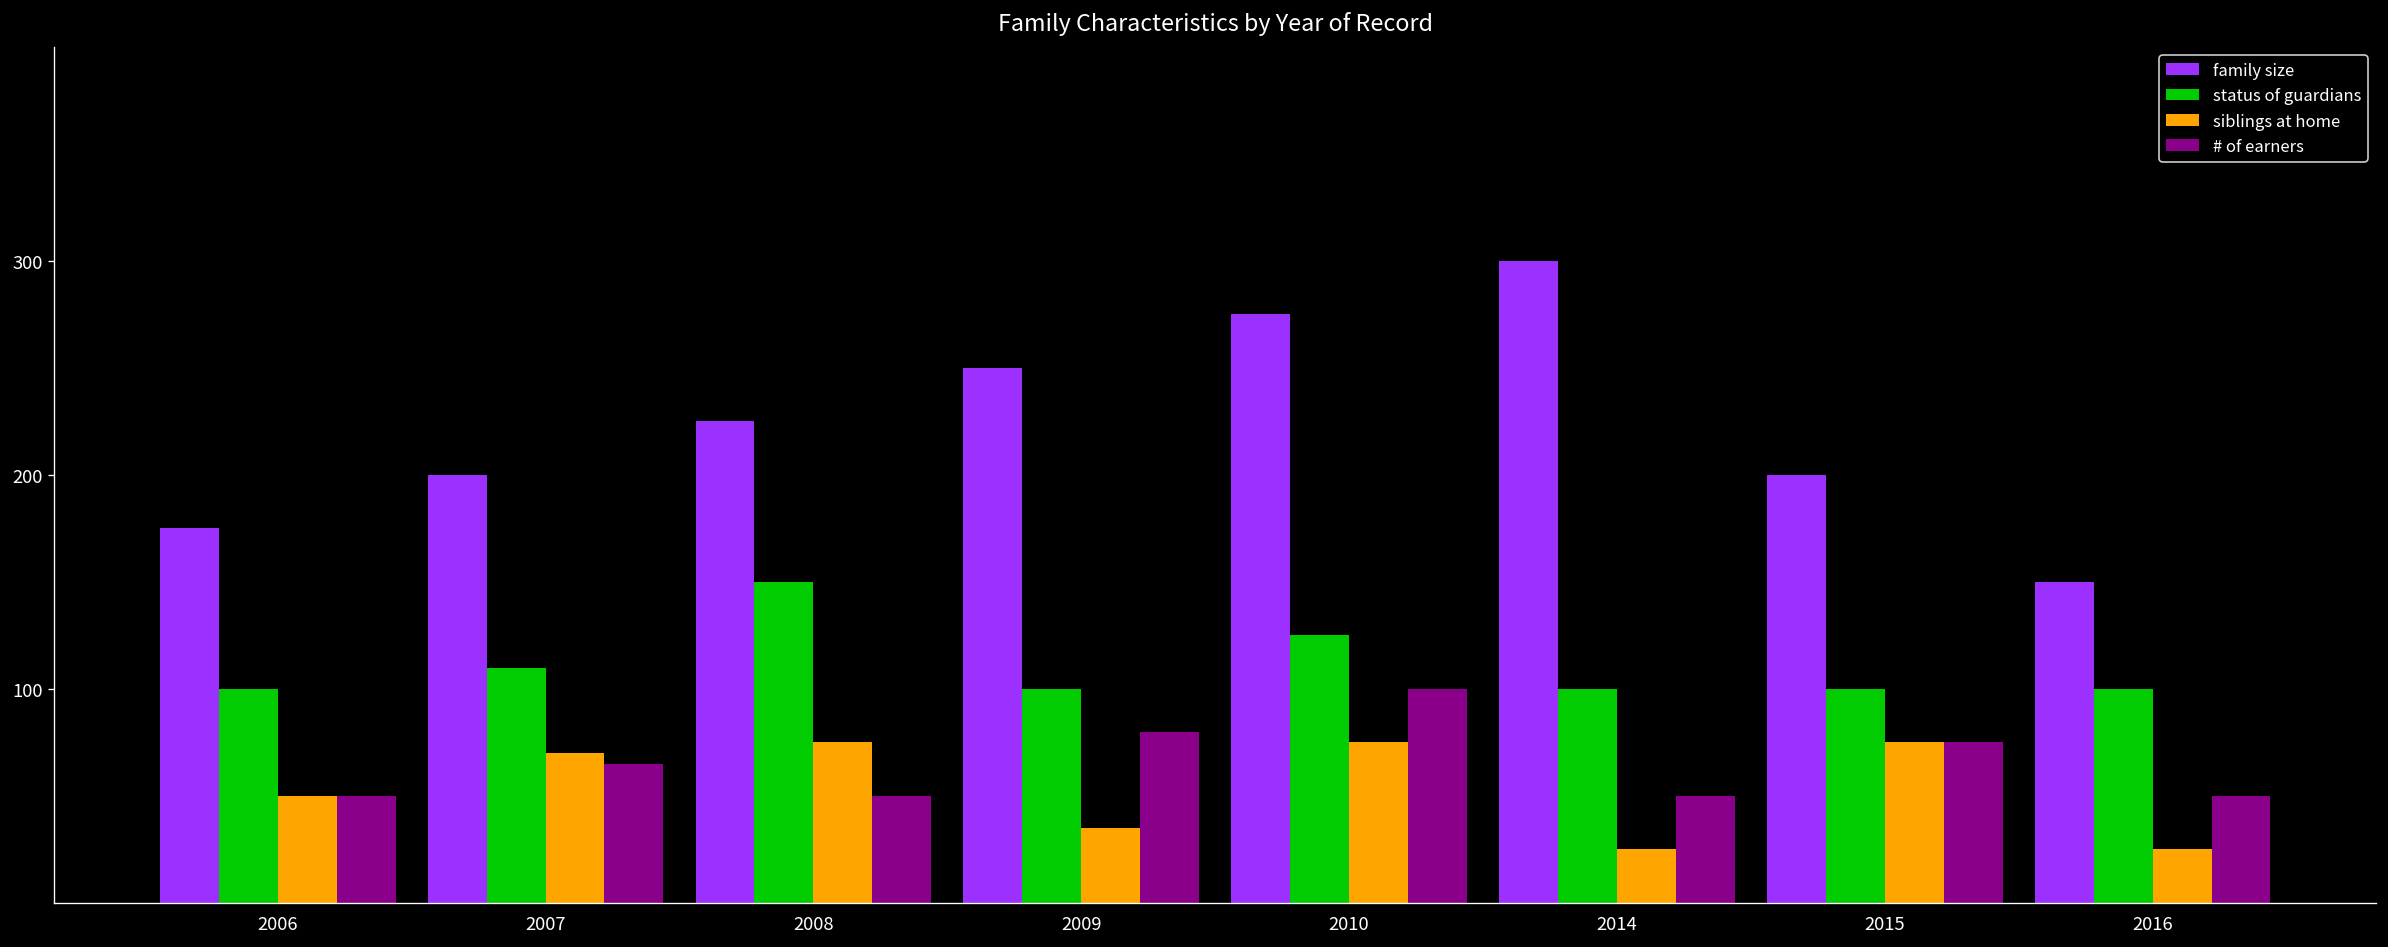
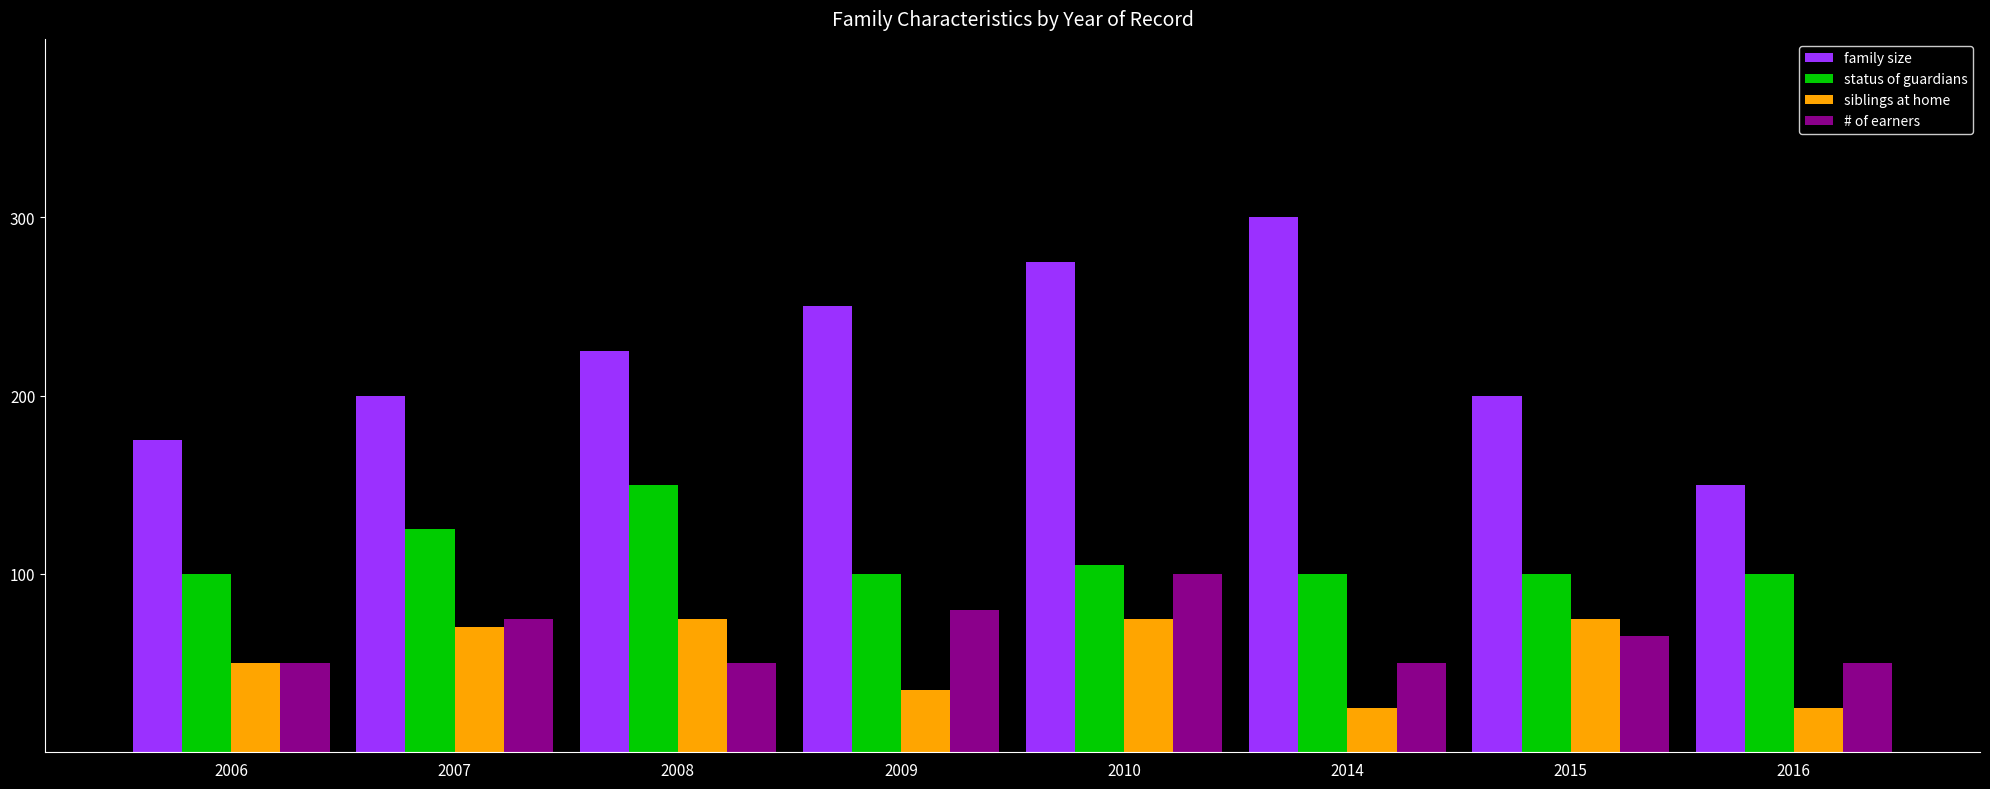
  {
    "family size": {
      "2006": 175,
      "2007": 200,
      "2008": 225,
      "2009": 250,
      "2010": 275,
      "2014": 300,
      "2015": 200,
      "2016": 150
    },
    "status of guardians": {
      "2006": 100,
-     "2007": 110,
+     "2007": 125,
      "2008": 150,
      "2009": 100,
-     "2010": 125,
+     "2010": 105,
      "2014": 100,
      "2015": 100,
      "2016": 100
    },
    "siblings at home": {
      "2006": 50,
      "2007": 70,
      "2008": 75,
      "2009": 35,
      "2010": 75,
      "2014": 25,
      "2015": 75,
      "2016": 25
    },
    "# of earners": {
      "2006": 50,
-     "2007": 65,
+     "2007": 75,
      "2008": 50,
      "2009": 80,
      "2010": 100,
      "2014": 50,
-     "2015": 75,
+     "2015": 65,
      "2016": 50
    }
  }
